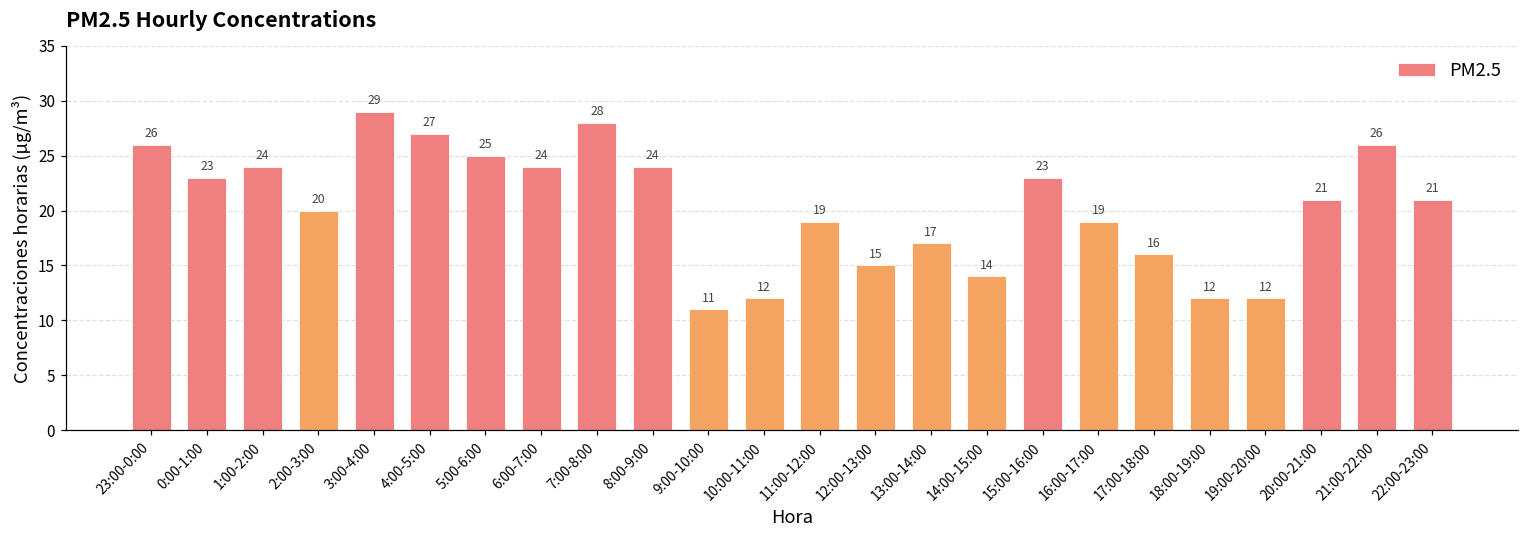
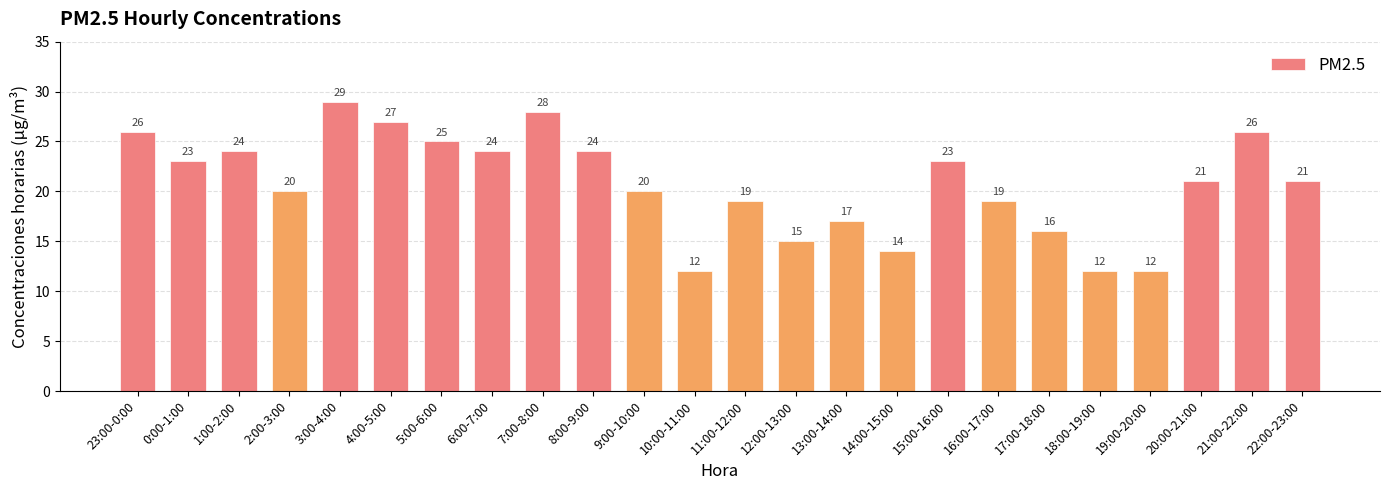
  {
    "23:00-0:00": 26,
    "0:00-1:00": 23,
    "1:00-2:00": 24,
    "2:00-3:00": 20,
    "3:00-4:00": 29,
    "4:00-5:00": 27,
    "5:00-6:00": 25,
    "6:00-7:00": 24,
    "7:00-8:00": 28,
    "8:00-9:00": 24,
-   "9:00-10:00": 11,
+   "9:00-10:00": 20,
    "10:00-11:00": 12,
    "11:00-12:00": 19,
    "12:00-13:00": 15,
    "13:00-14:00": 17,
    "14:00-15:00": 14,
    "15:00-16:00": 23,
    "16:00-17:00": 19,
    "17:00-18:00": 16,
    "18:00-19:00": 12,
    "19:00-20:00": 12,
    "20:00-21:00": 21,
    "21:00-22:00": 26,
    "22:00-23:00": 21
  }
